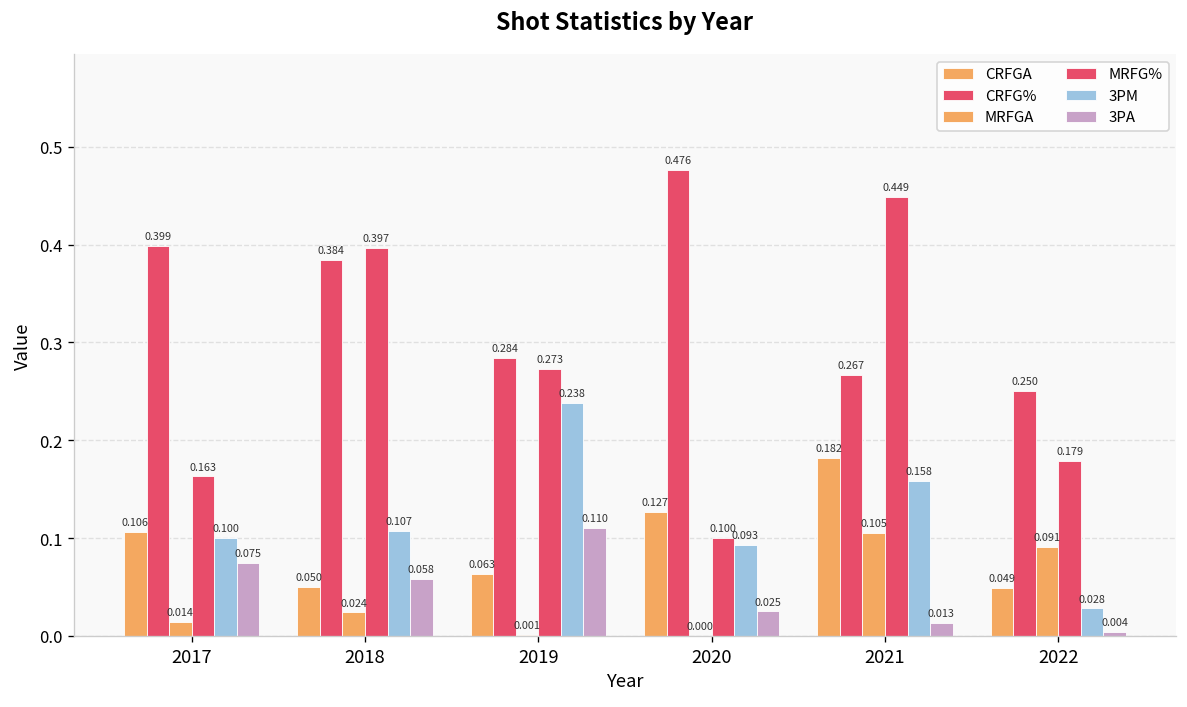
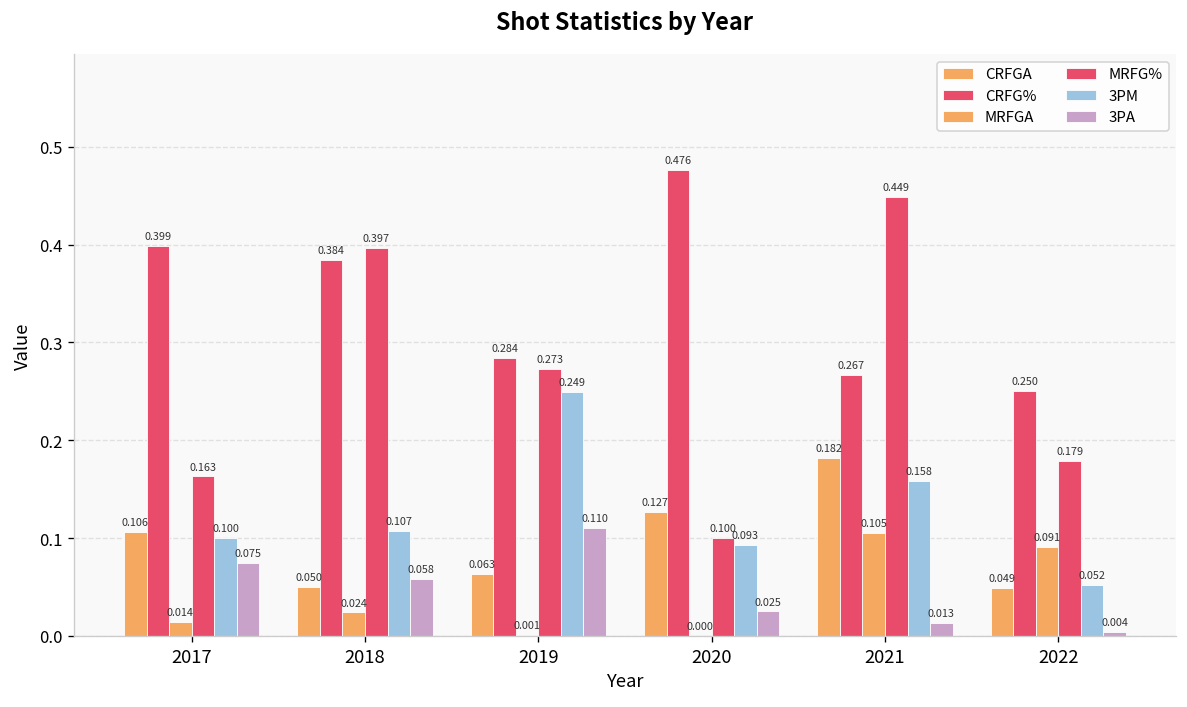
  {
    "3PM": {
      "2017": 0.100,
      "2018": 0.107,
-     "2019": 0.238,
+     "2019": 0.249,
      "2020": 0.093,
      "2021": 0.158,
-     "2022": 0.028
+     "2022": 0.052
    },
    "3PA": {
      "2017": 0.075,
      "2018": 0.058,
      "2019": 0.110,
      "2020": 0.025,
      "2021": 0.013,
      "2022": 0.004
    }
  }
